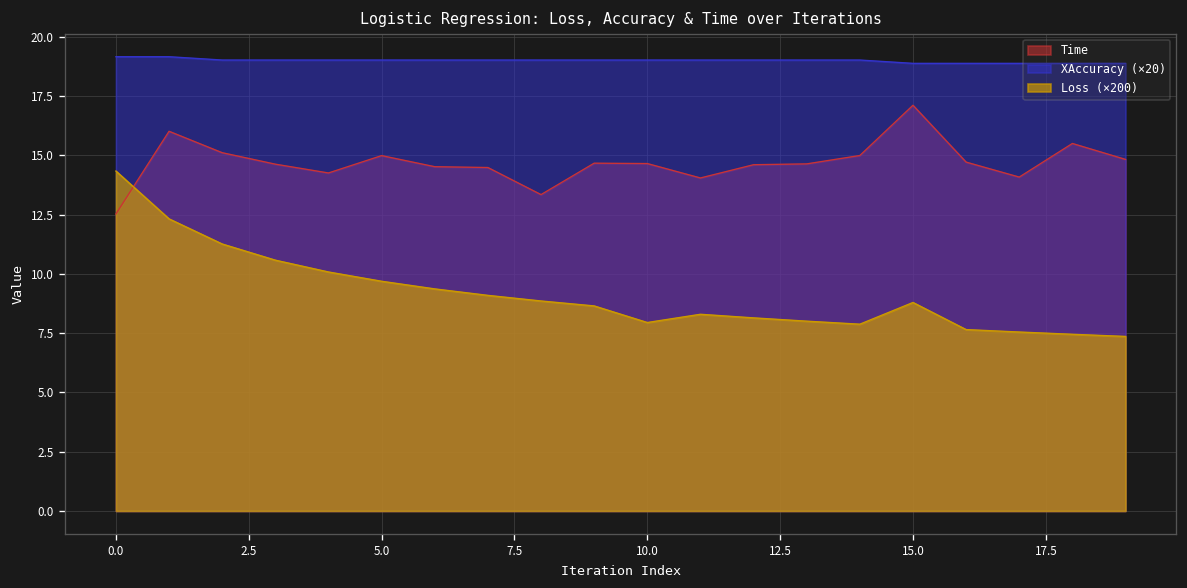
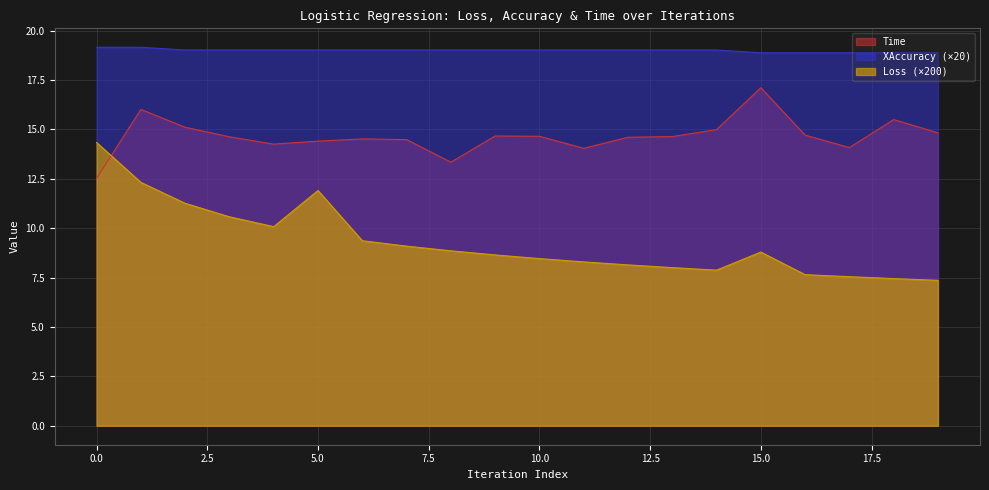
  {
    "Time": {
      "0.0": 12.5,
-     "5.0": 15.0,
+     "5.0": 14.4,
      "10.0": 14.7,
      "15.0": 17.1
    },
    "XAccuracy (×20)": {
      "0.0": 19.2,
      "5.0": 19.0,
      "10.0": 19.0,
      "15.0": 18.9
    },
    "Loss (×200)": {
      "0.0": 14.3,
-     "5.0": 9.7,
-     "10.0": 7.9,
+     "5.0": 11.9,
+     "10.0": 8.5,
      "15.0": 8.8
    }
  }
